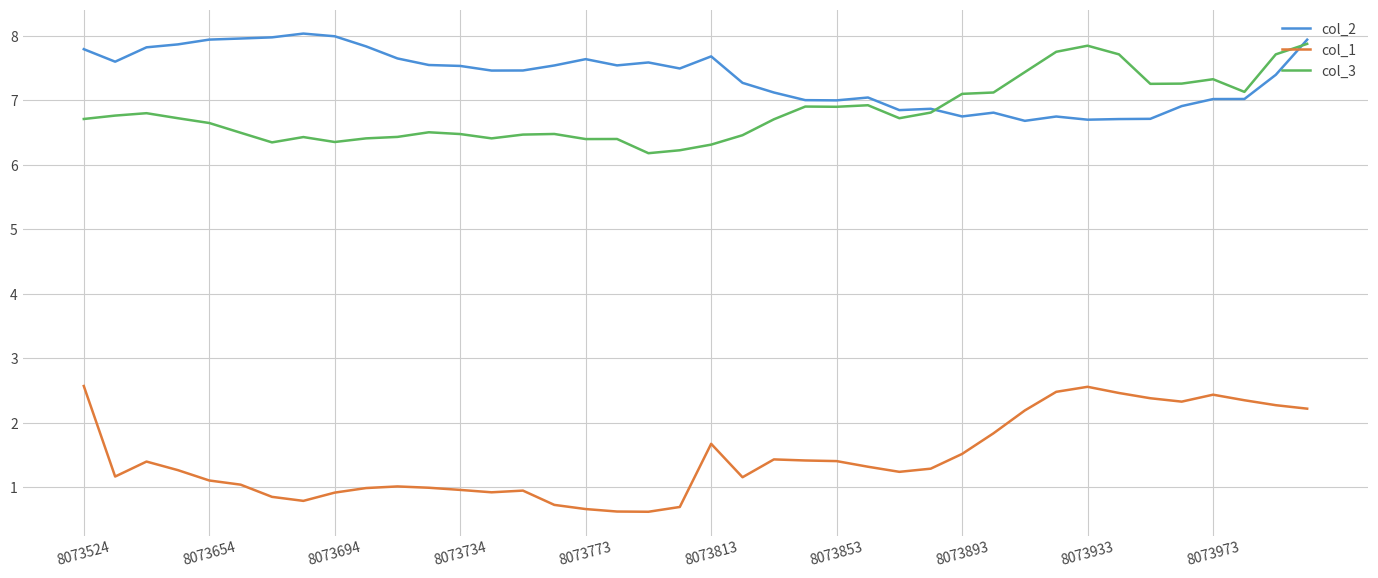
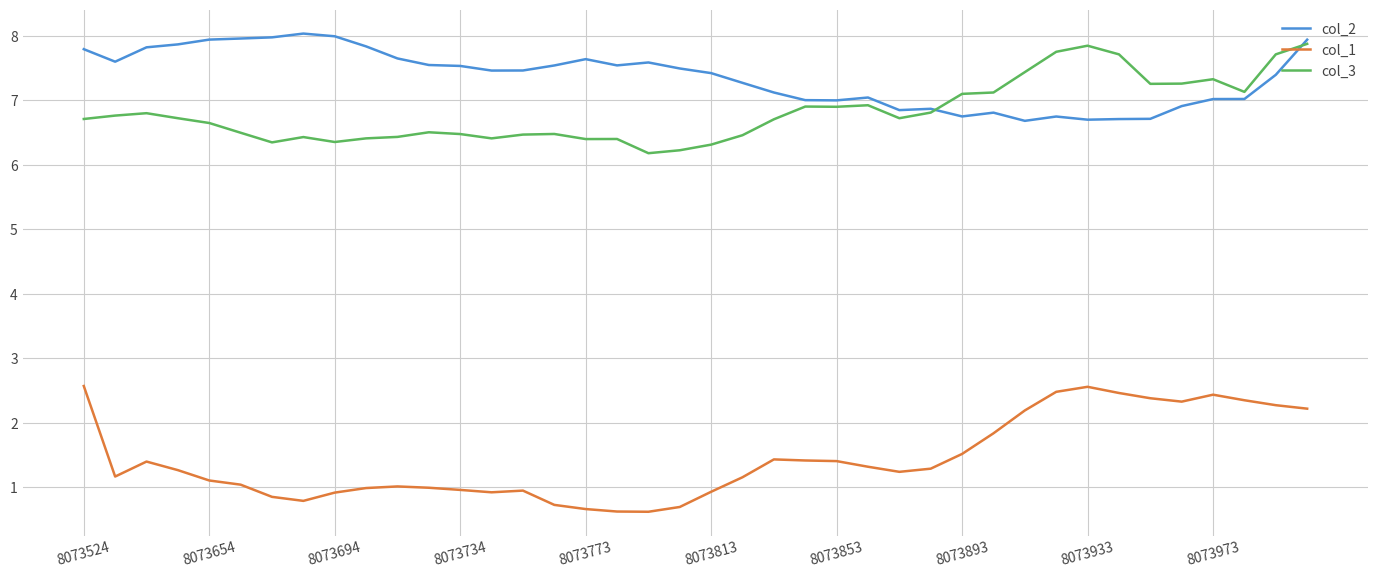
  {
    "col_2": {
      "8073524": 7.8,
      "8073654": 7.9,
      "8073694": 8.0,
      "8073734": 7.5,
      "8073773": 7.6,
-     "8073813": 7.7,
+     "8073813": 7.4,
      "8073853": 7.0,
      "8073893": 6.8,
      "8073933": 6.7,
      "8073973": 7.0
    },
    "col_1": {
      "8073524": 2.6,
      "8073654": 1.1,
      "8073694": 0.9,
      "8073734": 1.0,
      "8073773": 0.7,
-     "8073813": 1.7,
+     "8073813": 0.9,
      "8073853": 1.4,
      "8073893": 1.5,
      "8073933": 2.6,
      "8073973": 2.4
    },
    "col_3": {
      "8073524": 6.7,
      "8073654": 6.7,
      "8073694": 6.4,
      "8073734": 6.5,
      "8073773": 6.4,
      "8073813": 6.3,
      "8073853": 6.9,
      "8073893": 7.1,
      "8073933": 7.8,
      "8073973": 7.3
    }
  }
